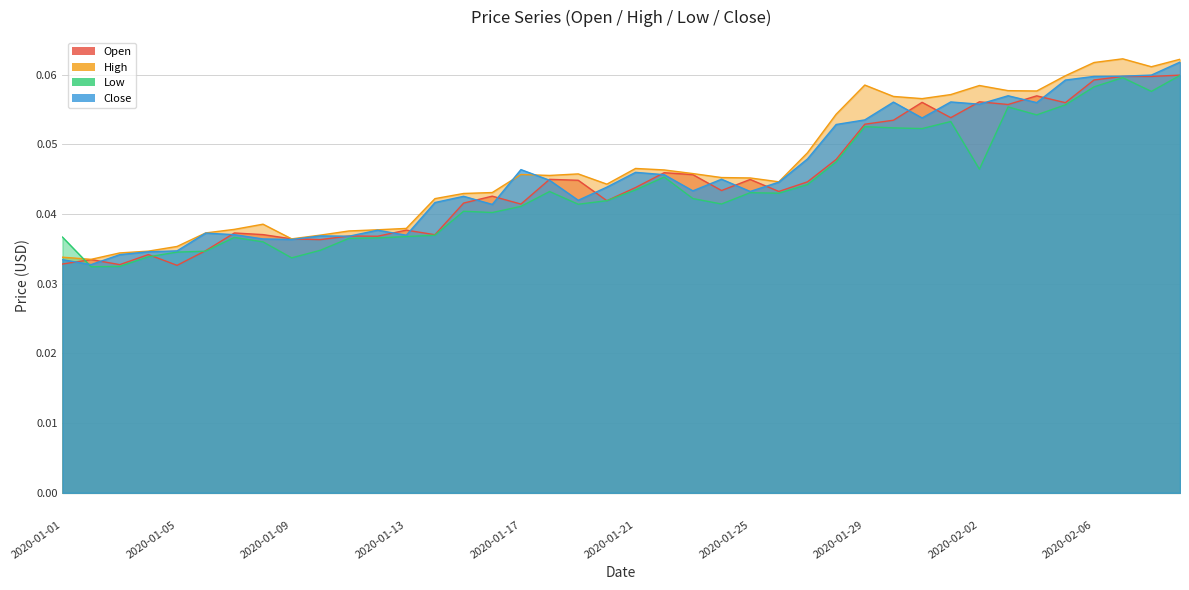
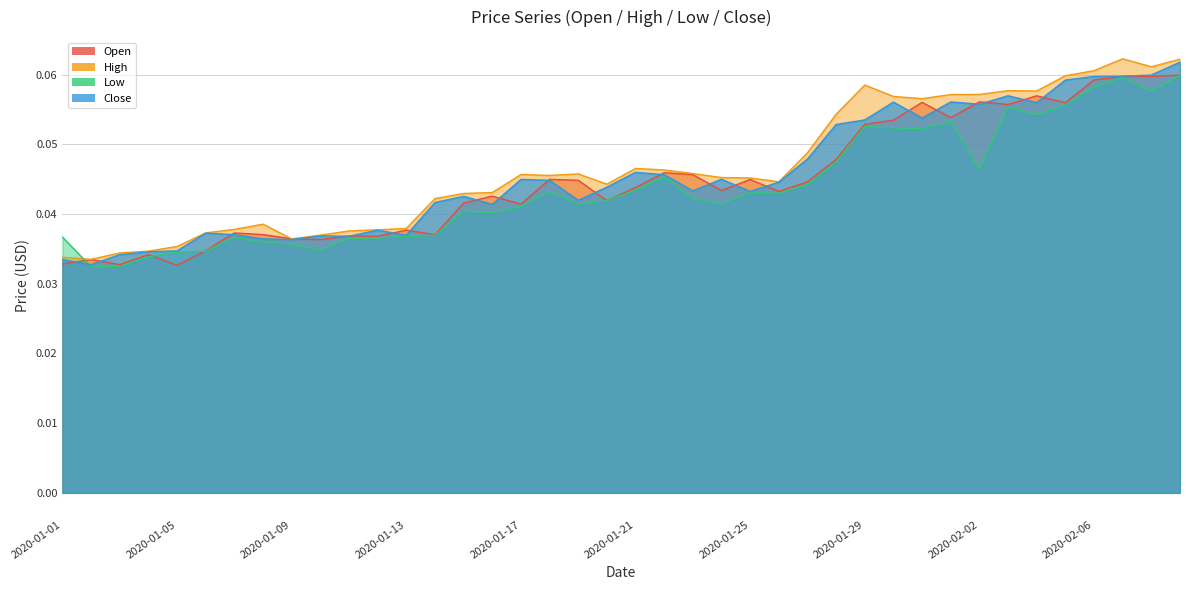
  {
    "Open": {
      "2020-01-01": 0.033,
      "2020-01-05": 0.033,
      "2020-02-06": 0.059
    },
    "High": {
      "2020-01-05": 0.035,
      "2020-01-17": 0.046,
      "2020-01-21": 0.047,
      "2020-01-29": 0.059,
-     "2020-02-02": 0.058,
-     "2020-02-06": 0.062
+     "2020-02-02": 0.057,
+     "2020-02-06": 0.061
    },
    "Low": {
      "2020-01-01": 0.037,
-     "2020-01-09": 0.034,
+     "2020-01-09": 0.036,
      "2020-02-02": 0.046,
      "2020-02-06": 0.058
    },
    "Close": {
-     "2020-01-17": 0.046,
+     "2020-01-17": 0.045,
      "2020-01-21": 0.046,
      "2020-01-29": 0.054,
      "2020-02-06": 0.060
    }
  }
